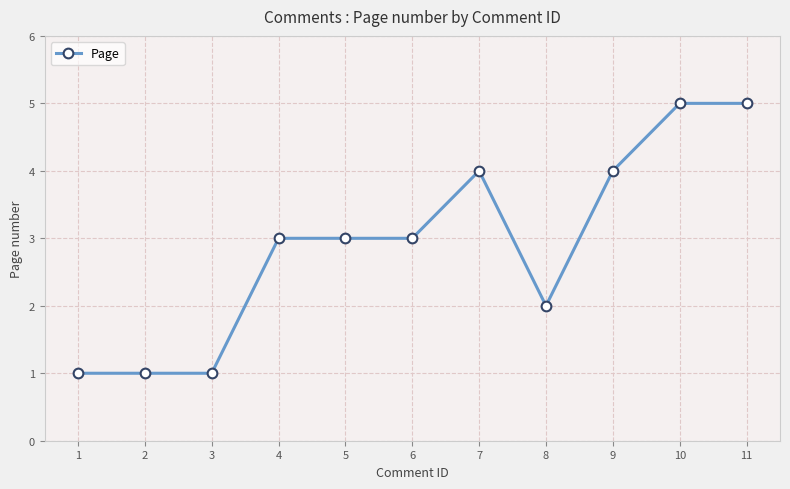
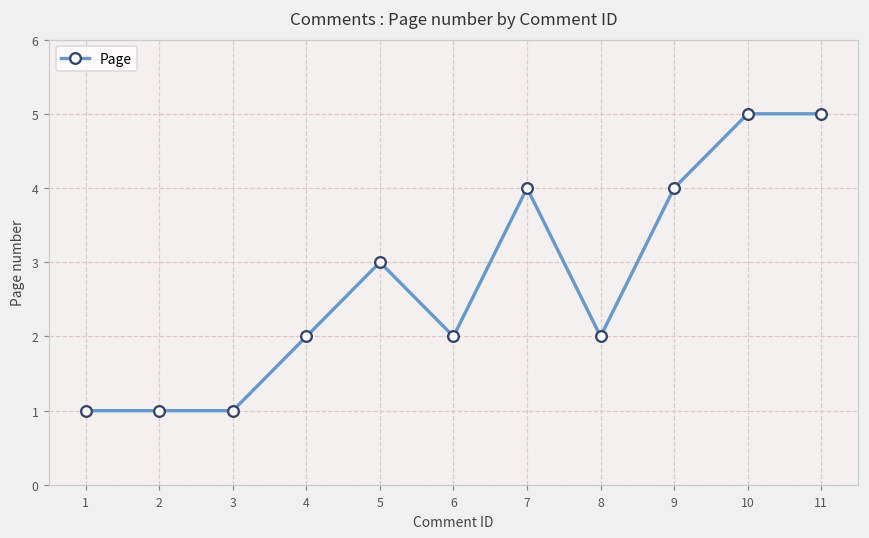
  {
    "1": 1,
    "2": 1,
    "3": 1,
-   "4": 3,
+   "4": 2,
    "5": 3,
-   "6": 3,
+   "6": 2,
    "7": 4,
    "8": 2,
    "9": 4,
    "10": 5,
    "11": 5
  }
